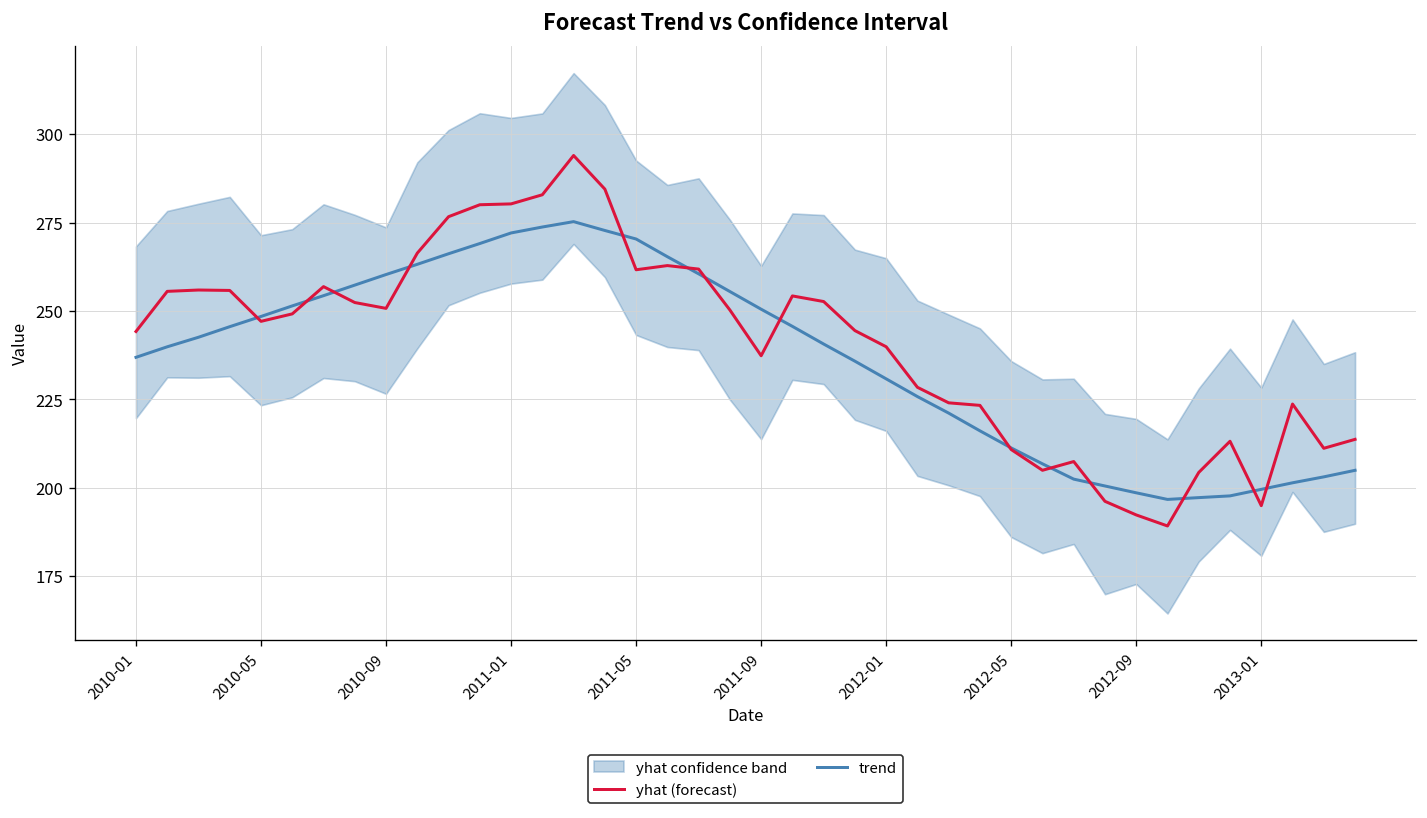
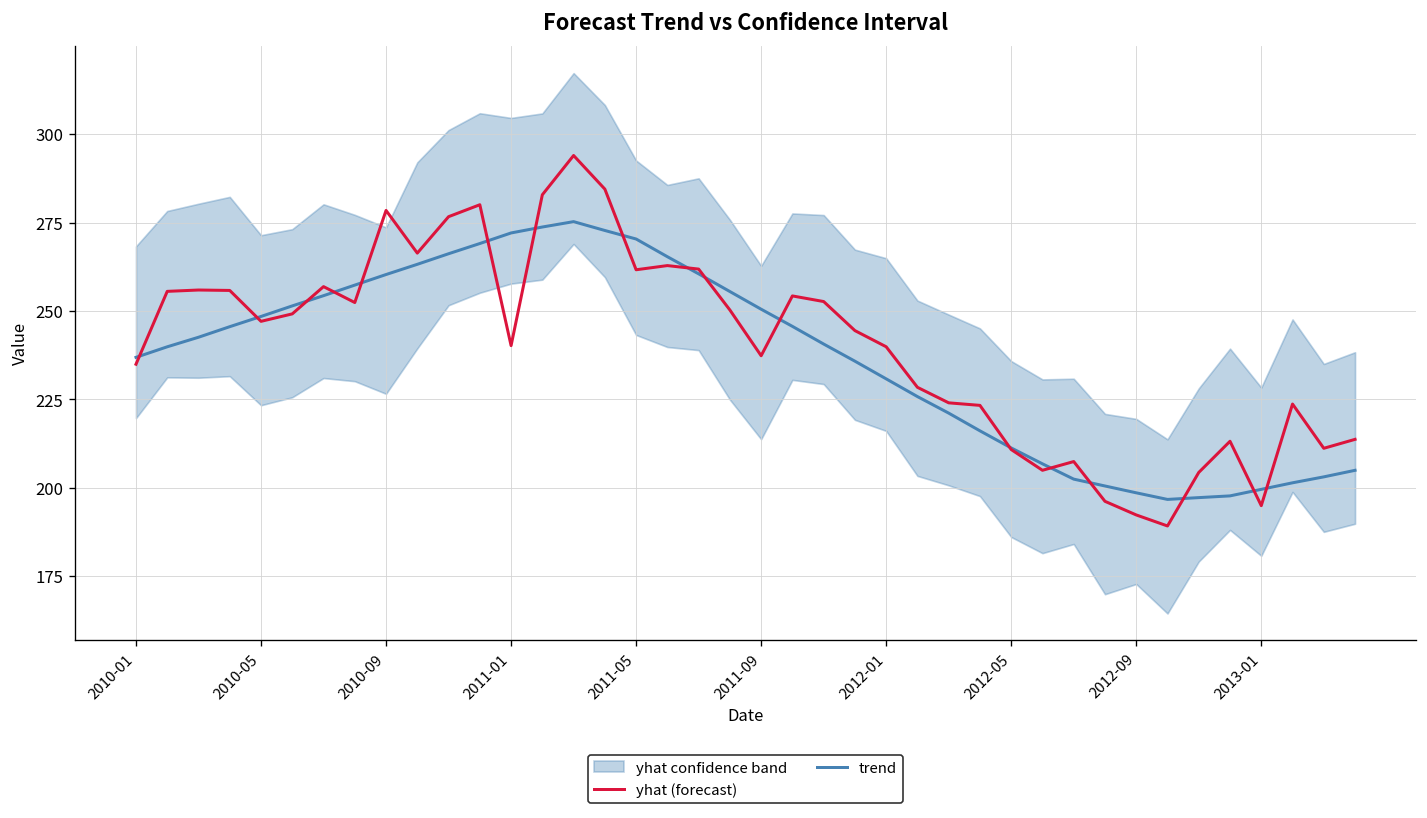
  {
    "yhat (forecast)": {
-     "2010-01": 244,
+     "2010-01": 235,
      "2010-05": 247,
-     "2010-09": 251,
-     "2011-01": 280,
+     "2010-09": 278,
+     "2011-01": 240,
      "2011-05": 262,
      "2011-09": 237,
      "2012-01": 240,
      "2012-09": 192,
      "2013-01": 195
    }
  }
